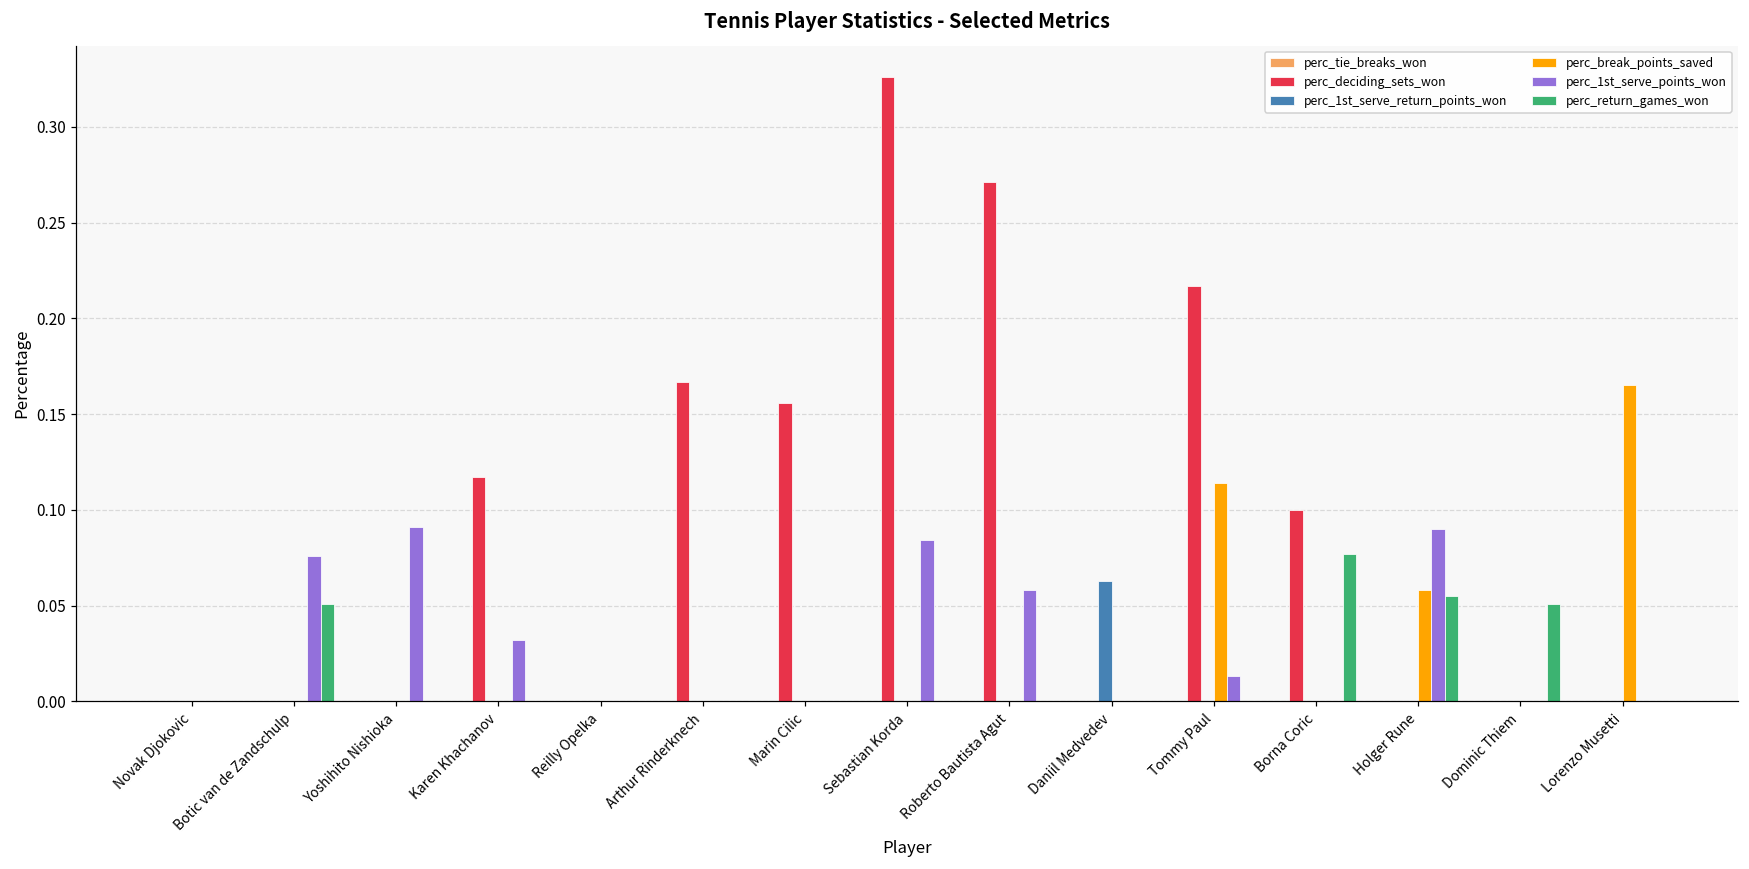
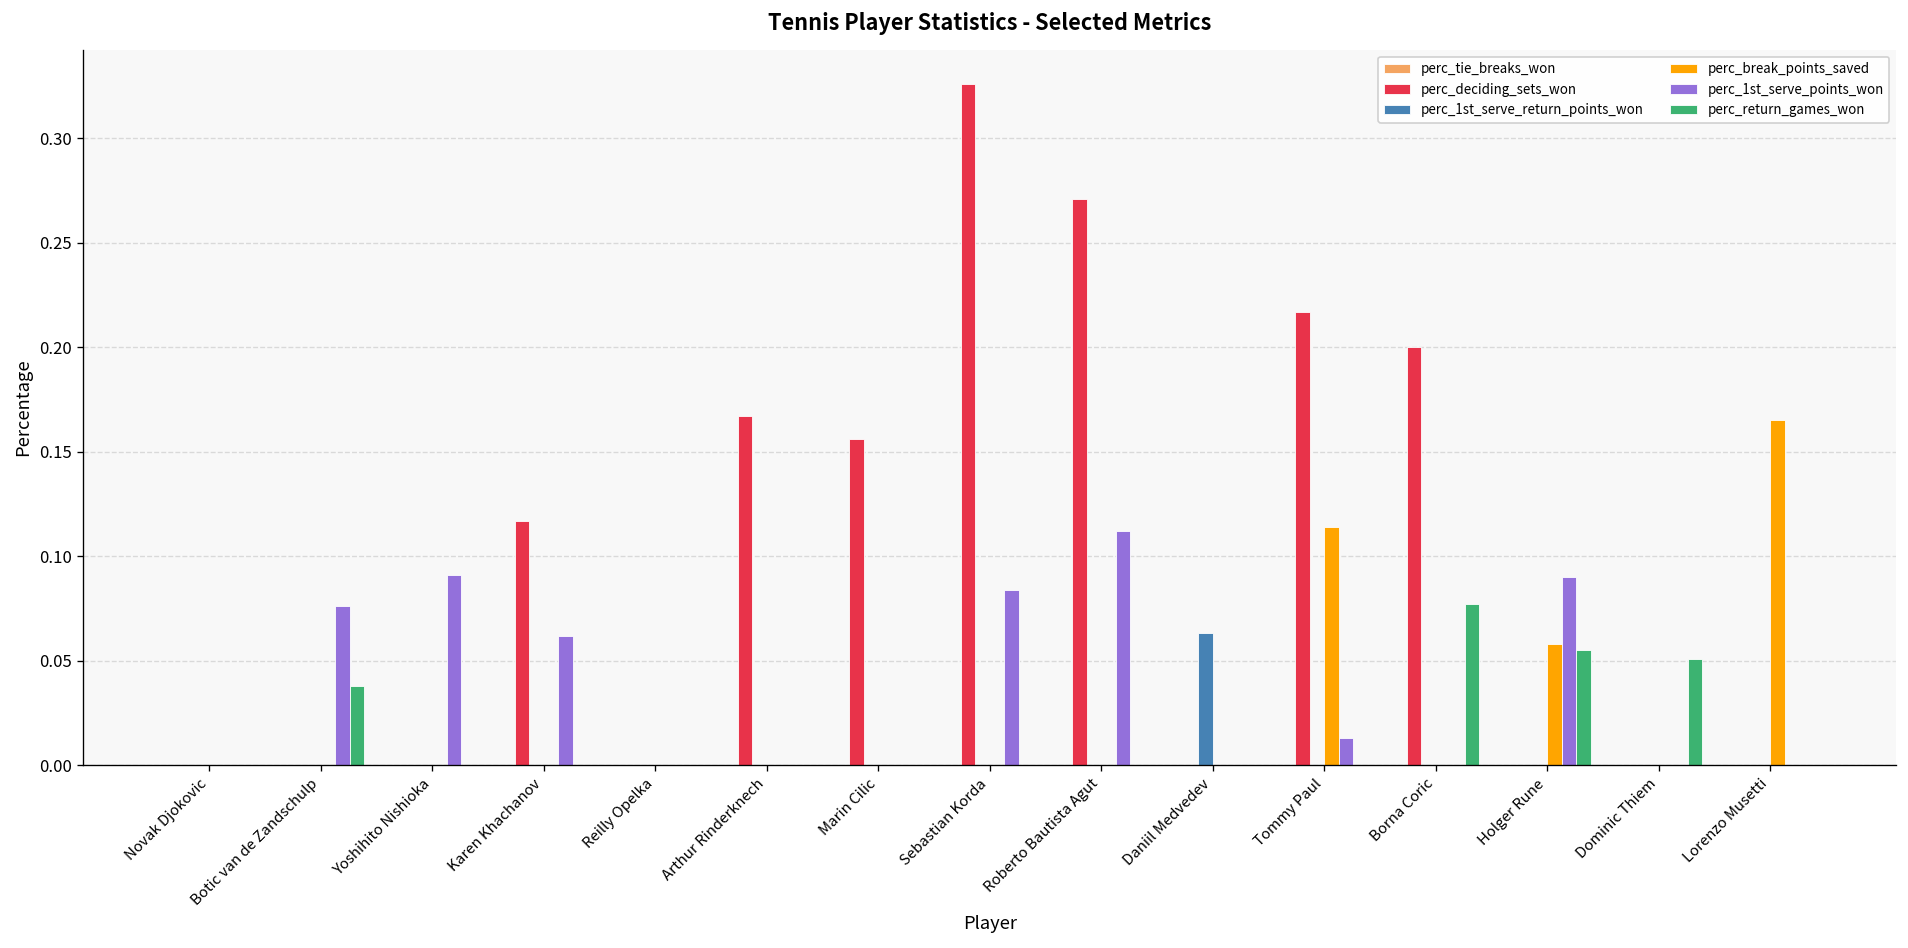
  {
    "perc_tie_breaks_won": {
      "Novak Djokovic": 0.000,
      "Botic van de Zandschulp": 0.000,
      "Yoshihito Nishioka": 0.000,
      "Karen Khachanov": 0.000,
      "Reilly Opelka": 0.000,
      "Arthur Rinderknech": 0.000,
      "Marin Cilic": 0.000,
      "Sebastian Korda": 0.000,
      "Roberto Bautista Agut": 0.000,
      "Daniil Medvedev": 0.000,
      "Tommy Paul": 0.000,
      "Borna Coric": 0.000,
      "Holger Rune": 0.000,
      "Dominic Thiem": 0.000,
      "Lorenzo Musetti": 0.000
    },
    "perc_deciding_sets_won": {
      "Novak Djokovic": 0.0,
      "Botic van de Zandschulp": 0.0,
      "Yoshihito Nishioka": 0.0,
      "Karen Khachanov": 0.117,
      "Reilly Opelka": 0.0,
      "Arthur Rinderknech": 0.167,
      "Marin Cilic": 0.156,
      "Sebastian Korda": 0.326,
      "Roberto Bautista Agut": 0.271,
      "Daniil Medvedev": 0.0,
      "Tommy Paul": 0.217,
-     "Borna Coric": 0.1,
+     "Borna Coric": 0.2,
      "Holger Rune": 0.0,
      "Dominic Thiem": 0.0,
      "Lorenzo Musetti": 0.0
    },
    "perc_1st_serve_return_points_won": {
      "Novak Djokovic": 0.000,
      "Botic van de Zandschulp": 0.000,
      "Yoshihito Nishioka": 0.000,
      "Karen Khachanov": 0.000,
      "Reilly Opelka": 0.000,
      "Arthur Rinderknech": 0.000,
      "Marin Cilic": 0.000,
      "Sebastian Korda": 0.000,
      "Roberto Bautista Agut": 0.000,
      "Daniil Medvedev": 0.063,
      "Tommy Paul": 0.000,
      "Borna Coric": 0.000,
      "Holger Rune": 0.000,
      "Dominic Thiem": 0.000,
      "Lorenzo Musetti": 0.000
    },
    "perc_break_points_saved": {
      "Novak Djokovic": 0.000,
      "Botic van de Zandschulp": 0.000,
      "Yoshihito Nishioka": 0.000,
      "Karen Khachanov": 0.000,
      "Reilly Opelka": 0.000,
      "Arthur Rinderknech": 0.000,
      "Marin Cilic": 0.000,
      "Sebastian Korda": 0.000,
      "Roberto Bautista Agut": 0.000,
      "Daniil Medvedev": 0.000,
      "Tommy Paul": 0.114,
      "Borna Coric": 0.000,
      "Holger Rune": 0.058,
      "Dominic Thiem": 0.000,
      "Lorenzo Musetti": 0.165
    },
    "perc_1st_serve_points_won": {
      "Novak Djokovic": 0.000,
      "Botic van de Zandschulp": 0.076,
      "Yoshihito Nishioka": 0.091,
-     "Karen Khachanov": 0.032,
+     "Karen Khachanov": 0.062,
      "Reilly Opelka": 0.000,
      "Arthur Rinderknech": 0.000,
      "Marin Cilic": 0.000,
      "Sebastian Korda": 0.084,
-     "Roberto Bautista Agut": 0.058,
+     "Roberto Bautista Agut": 0.112,
      "Daniil Medvedev": 0.000,
      "Tommy Paul": 0.013,
      "Borna Coric": 0.000,
      "Holger Rune": 0.090,
      "Dominic Thiem": 0.000,
      "Lorenzo Musetti": 0.000
    },
    "perc_return_games_won": {
      "Novak Djokovic": 0.000,
-     "Botic van de Zandschulp": 0.051,
+     "Botic van de Zandschulp": 0.038,
      "Yoshihito Nishioka": 0.000,
      "Karen Khachanov": 0.000,
      "Reilly Opelka": 0.000,
      "Arthur Rinderknech": 0.000,
      "Marin Cilic": 0.000,
      "Sebastian Korda": 0.000,
      "Roberto Bautista Agut": 0.000,
      "Daniil Medvedev": 0.000,
      "Tommy Paul": 0.000,
      "Borna Coric": 0.077,
      "Holger Rune": 0.055,
      "Dominic Thiem": 0.051,
      "Lorenzo Musetti": 0.000
    }
  }
